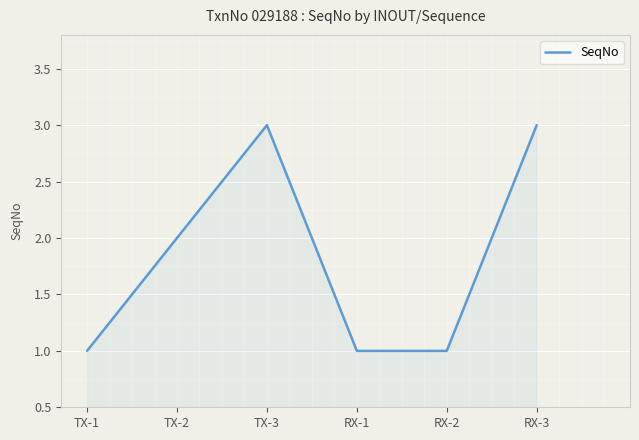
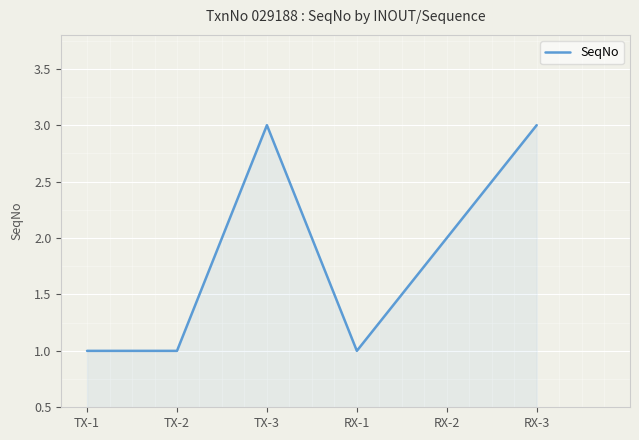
  {
    "TX-1": 1,
-   "TX-2": 2,
+   "TX-2": 1,
    "TX-3": 3,
    "RX-1": 1,
-   "RX-2": 1,
+   "RX-2": 2,
    "RX-3": 3
  }
